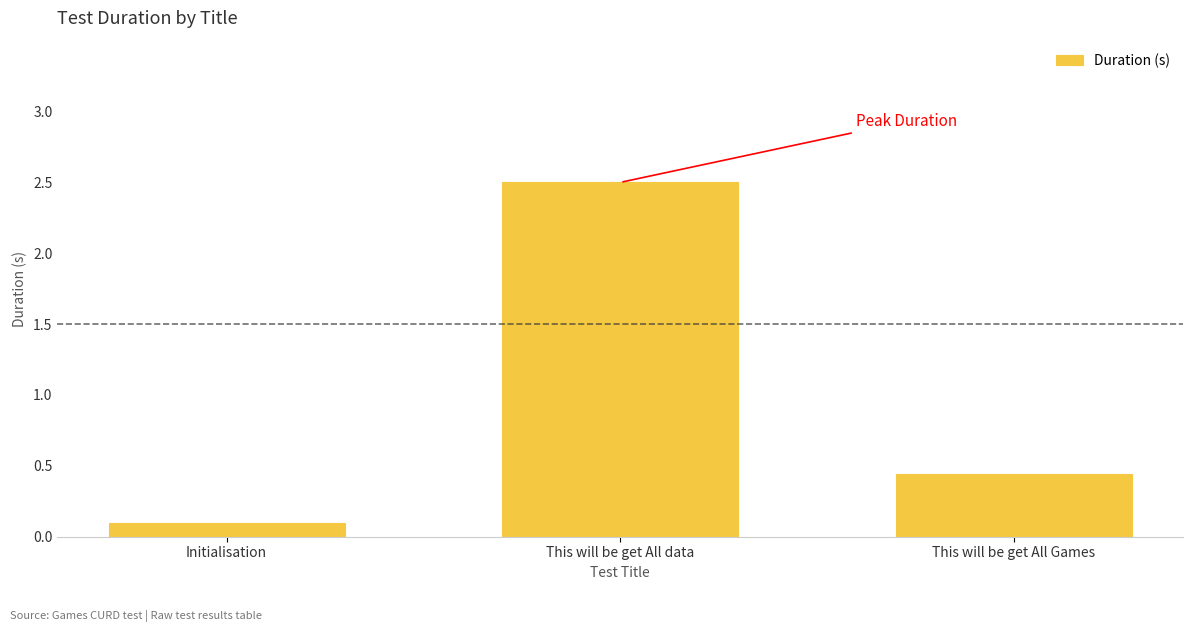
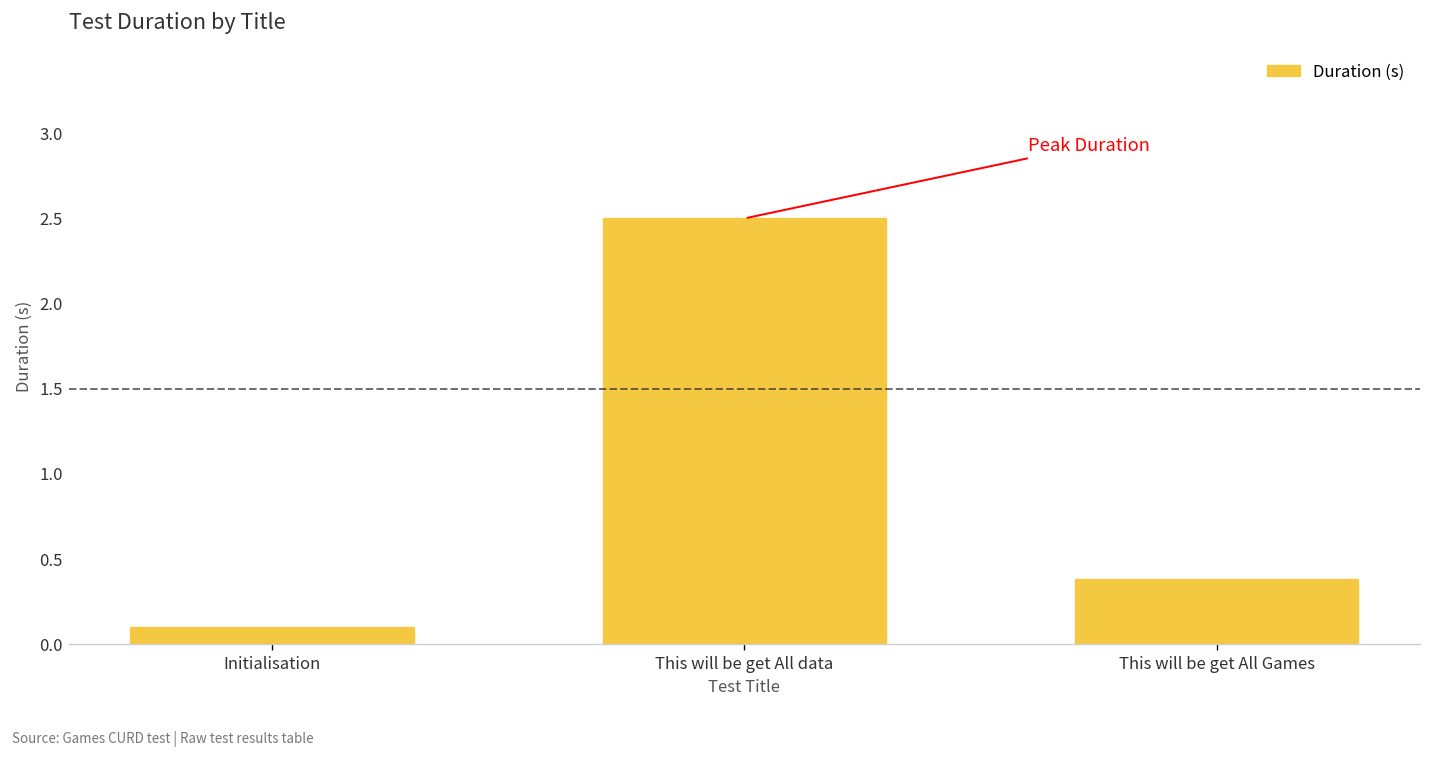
  {
    "Initialisation": 0.10,
    "This will be get All data": 2.50,
-   "This will be get All Games": 0.44
+   "This will be get All Games": 0.38
  }
